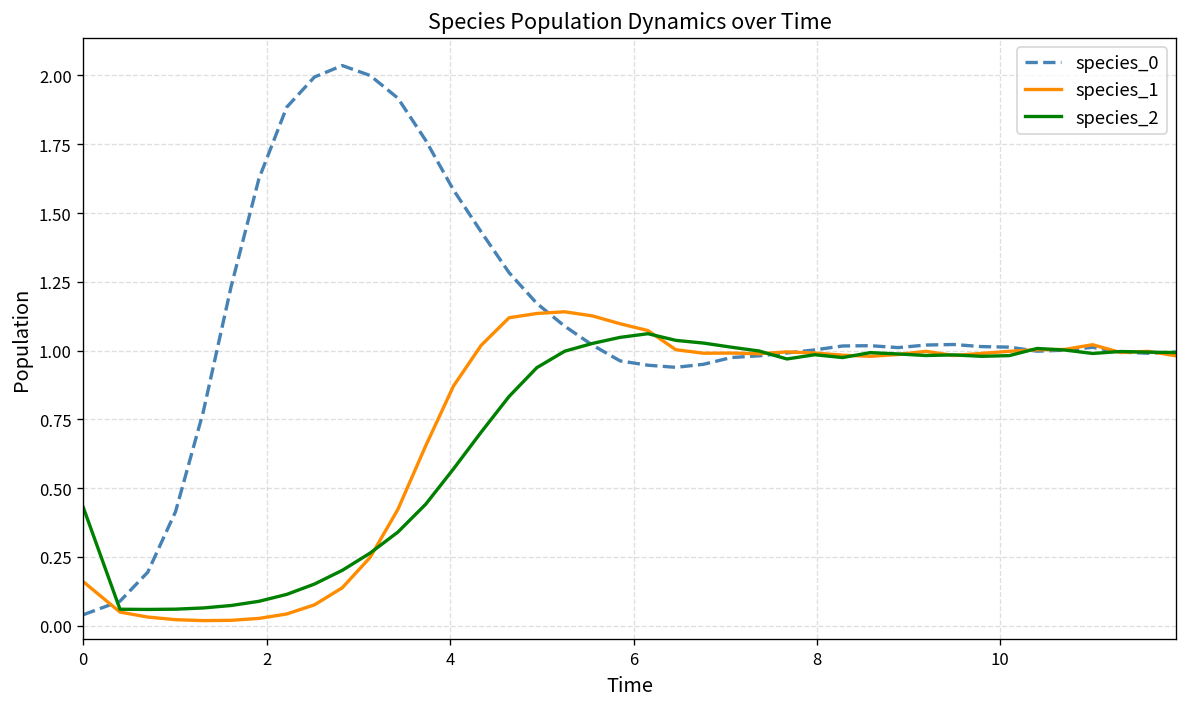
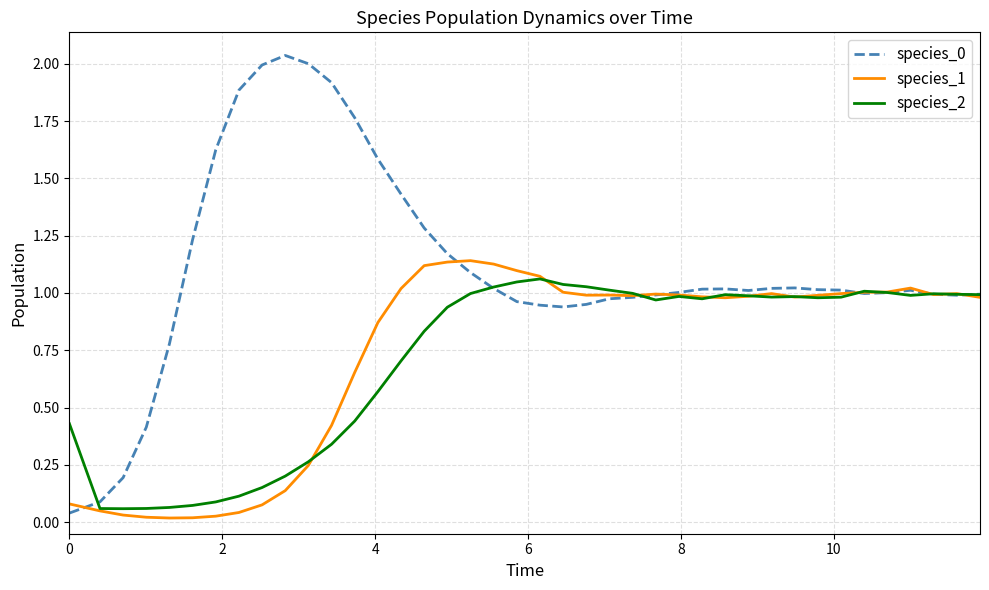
  {
    "species_0": {
      "0": 0.04
    },
    "species_1": {
-     "0": 0.16
+     "0": 0.08
    },
    "species_2": {
      "0": 0.43
    }
  }
